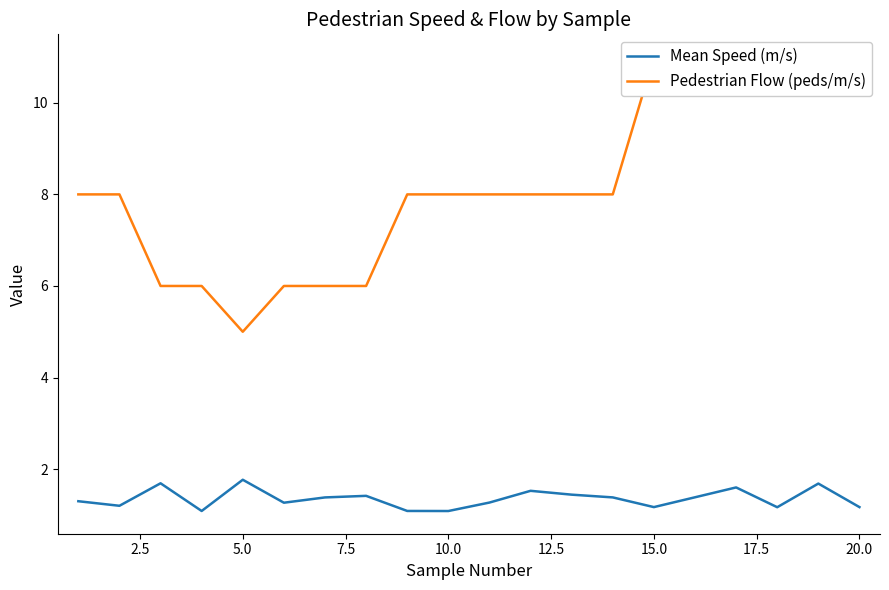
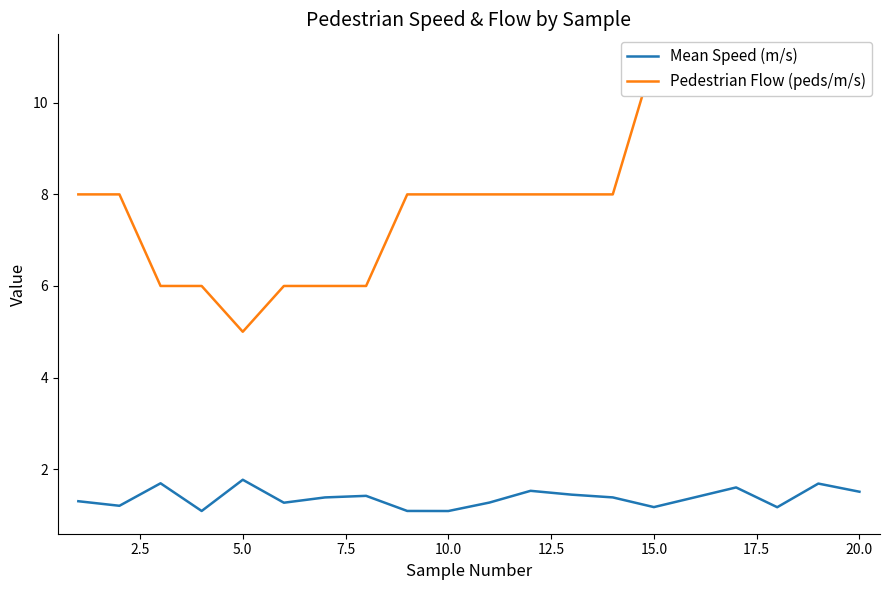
  {
    "Mean Speed (m/s)": {
      "5.0": 1.8,
      "10.0": 1.1,
      "15.0": 1.2,
-     "20.0": 1.2
+     "20.0": 1.5
    },
    "Pedestrian Flow (peds/m/s)": {
      "5.0": 5.0,
      "10.0": 8.0
    }
  }
